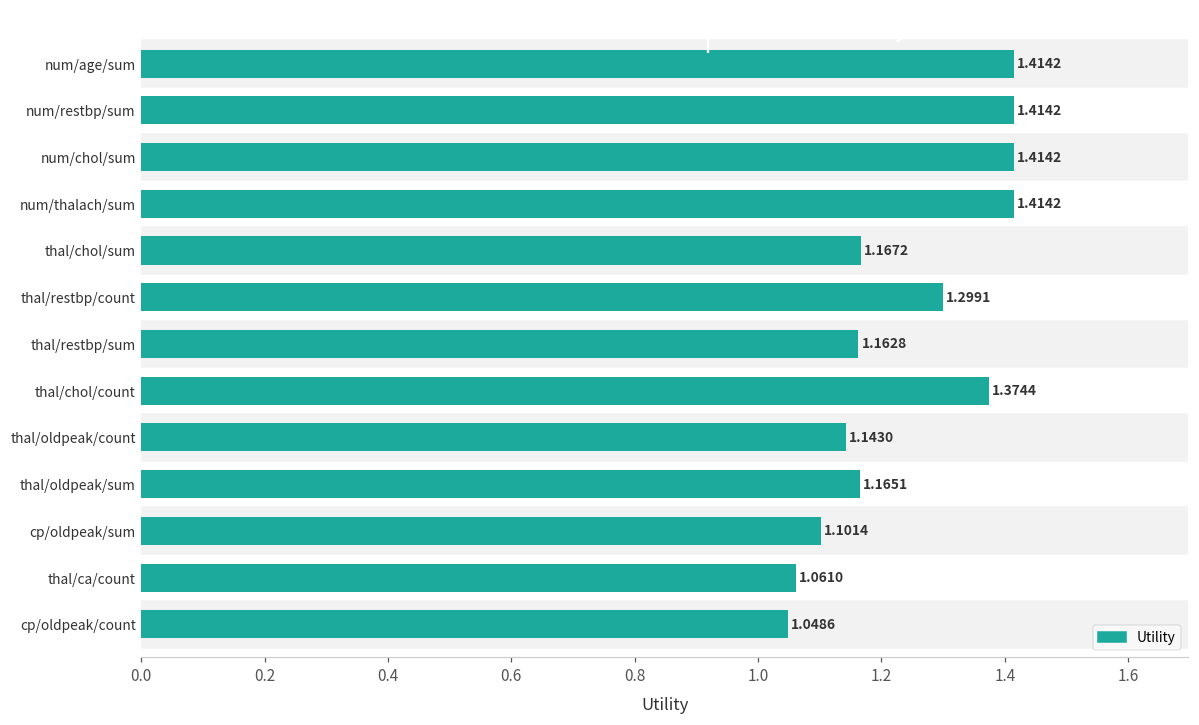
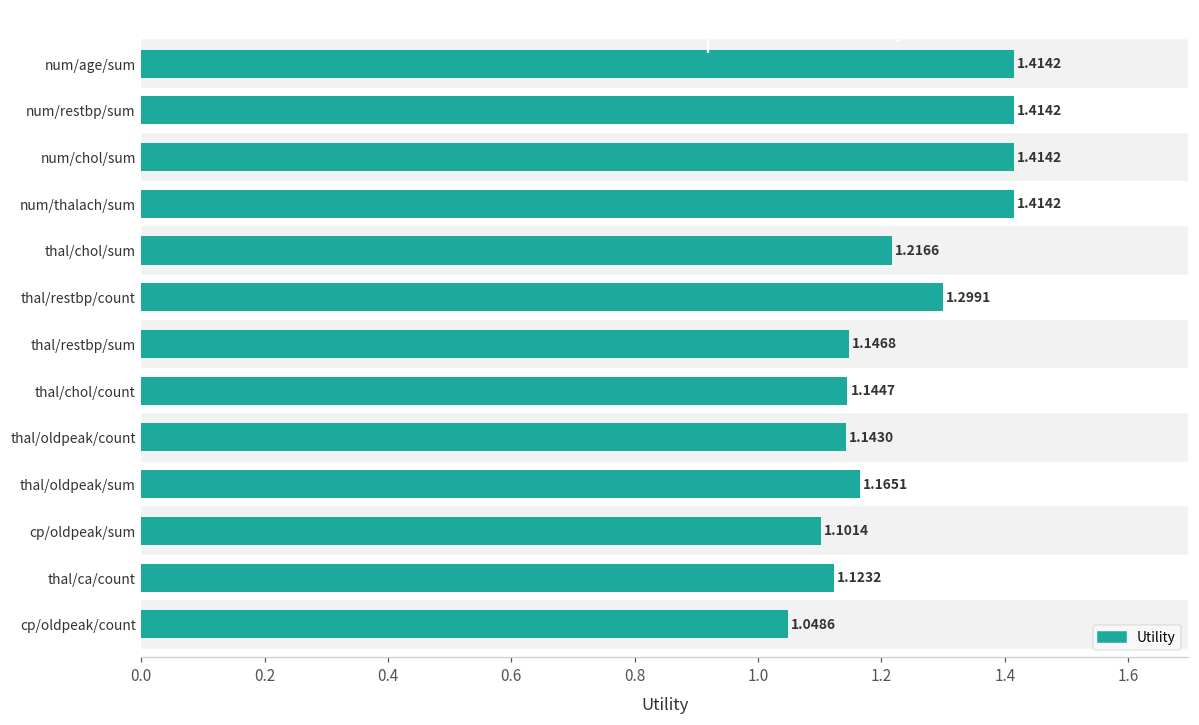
  {
    "num/age/sum": 1.4142,
    "num/restbp/sum": 1.4142,
    "num/chol/sum": 1.4142,
    "num/thalach/sum": 1.4142,
-   "thal/chol/sum": 1.1672,
+   "thal/chol/sum": 1.2166,
    "thal/restbp/count": 1.2991,
-   "thal/restbp/sum": 1.1628,
-   "thal/chol/count": 1.3744,
+   "thal/restbp/sum": 1.1468,
+   "thal/chol/count": 1.1447,
    "thal/oldpeak/count": 1.1430,
    "thal/oldpeak/sum": 1.1651,
    "cp/oldpeak/sum": 1.1014,
-   "thal/ca/count": 1.0610,
+   "thal/ca/count": 1.1232,
    "cp/oldpeak/count": 1.0486
  }
